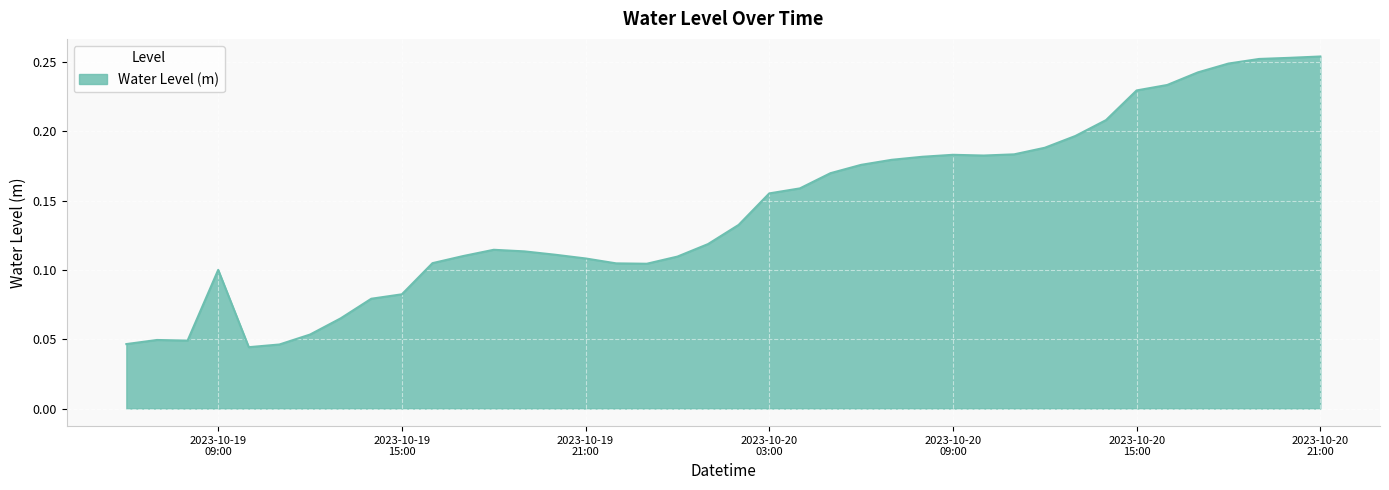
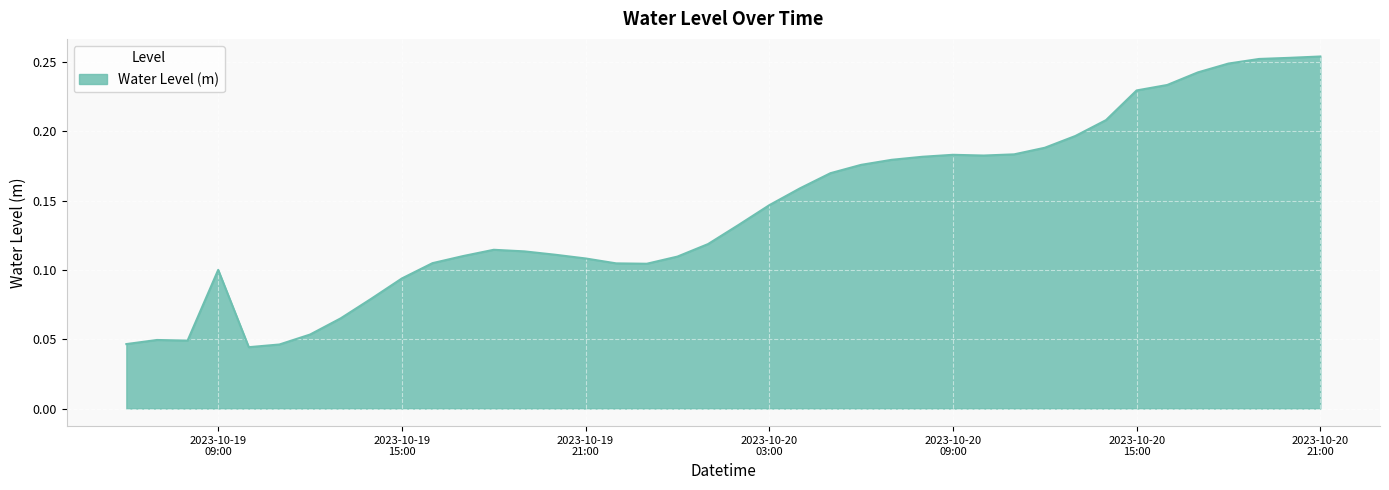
  {
    "2023-10-19 09:00": 0.100,
-   "2023-10-19 15:00": 0.082,
+   "2023-10-19 15:00": 0.094,
    "2023-10-19 21:00": 0.108,
-   "2023-10-20 03:00": 0.155,
+   "2023-10-20 03:00": 0.147,
    "2023-10-20 09:00": 0.183,
    "2023-10-20 15:00": 0.230,
    "2023-10-20 21:00": 0.254
  }
